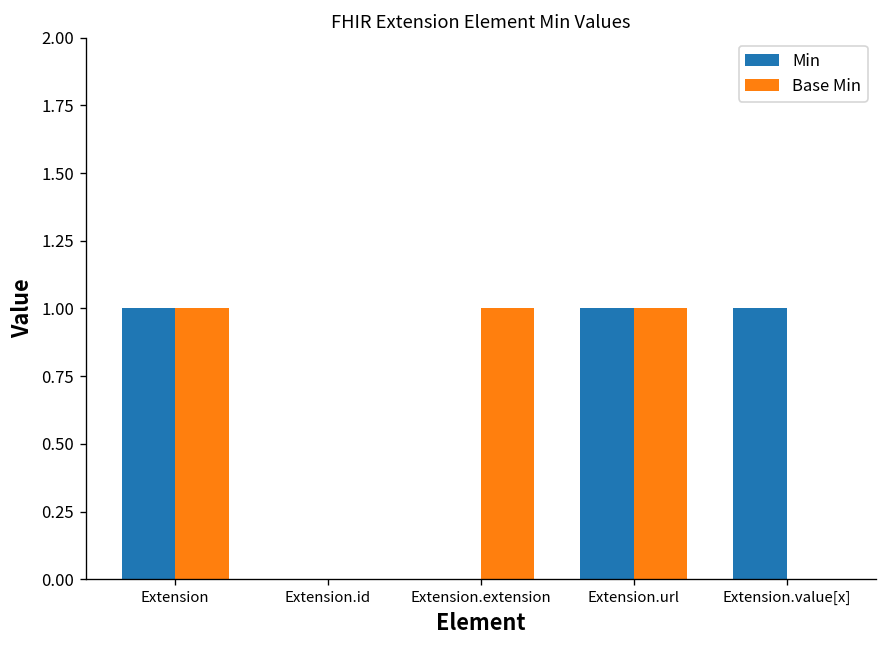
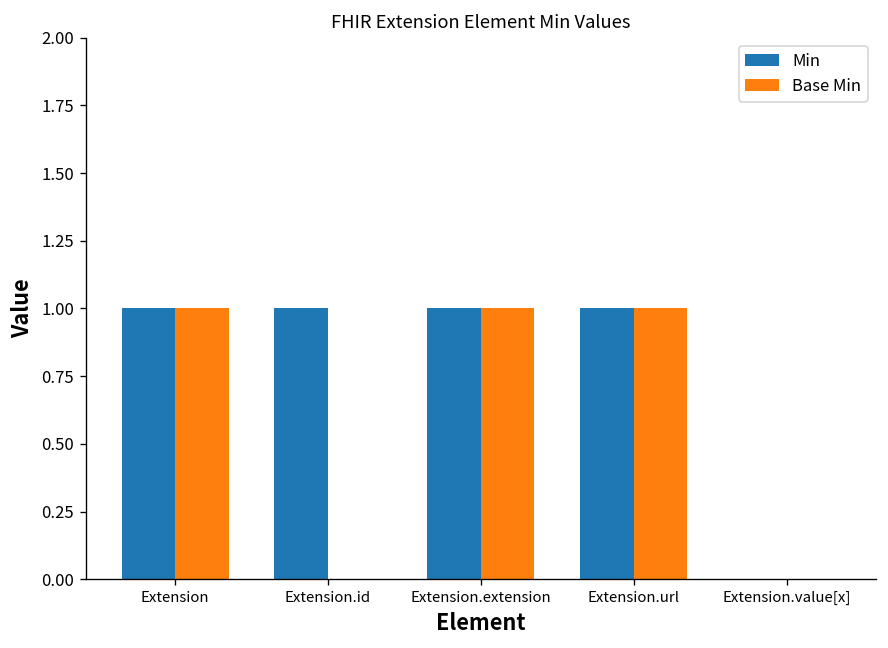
  {
    "Min": {
      "Extension": 1,
-     "Extension.id": 0,
-     "Extension.extension": 0,
+     "Extension.id": 1,
+     "Extension.extension": 1,
      "Extension.url": 1,
-     "Extension.value[x]": 1
+     "Extension.value[x]": 0
    },
    "Base Min": {
      "Extension": 1,
      "Extension.id": 0,
      "Extension.extension": 1,
      "Extension.url": 1,
      "Extension.value[x]": 0
    }
  }
